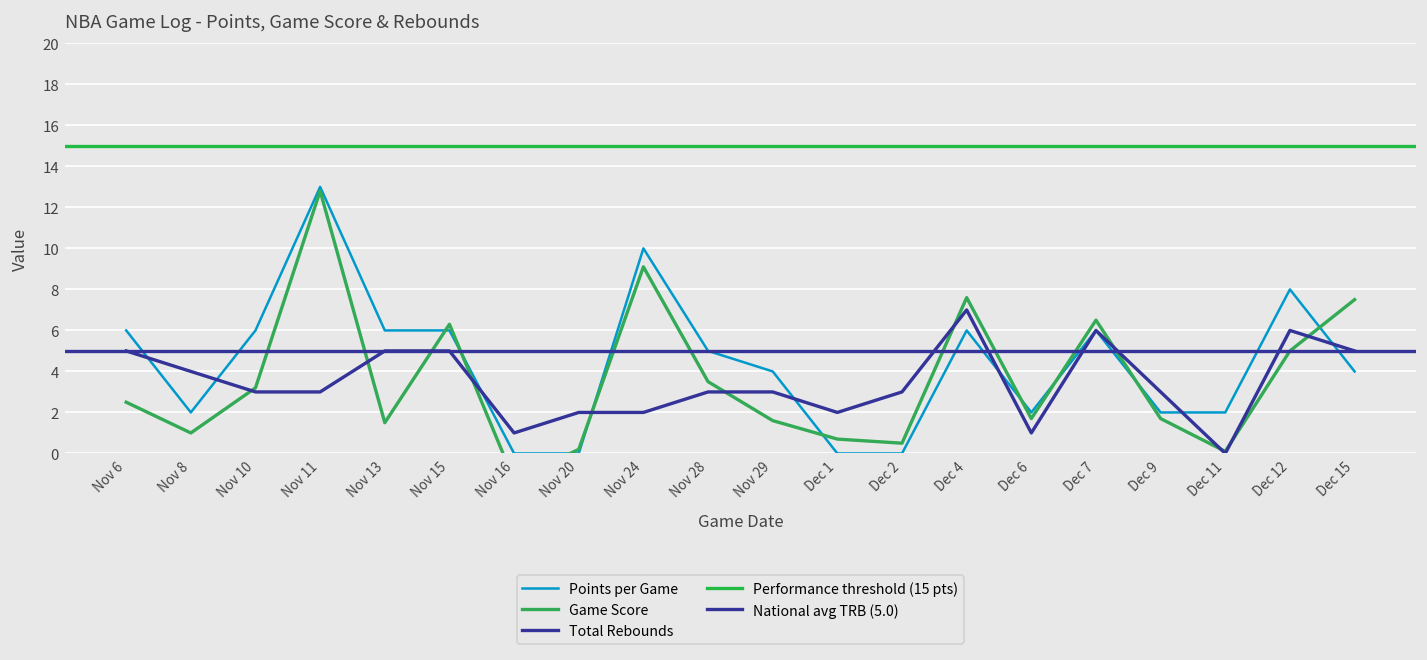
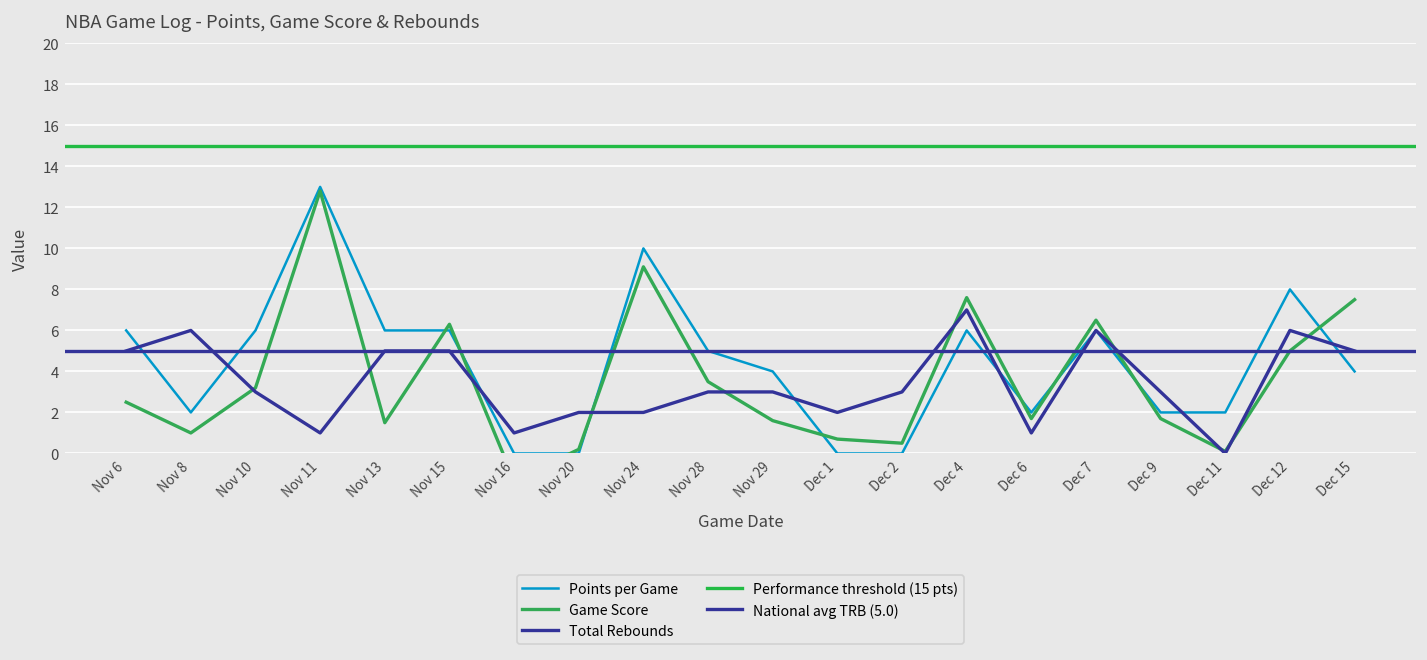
  {
    "Points per Game": {
      "Nov 6": 6,
      "Nov 8": 2,
      "Nov 10": 6,
      "Nov 11": 13,
      "Nov 13": 6,
      "Nov 15": 6,
      "Nov 16": 0,
      "Nov 20": 0,
      "Nov 24": 10,
      "Nov 28": 5,
      "Nov 29": 4,
      "Dec 1": 0,
      "Dec 2": 0,
      "Dec 4": 6,
      "Dec 6": 2,
      "Dec 9": 2,
      "Dec 11": 2,
      "Dec 12": 8,
      "Dec 15": 4
    },
    "Game Score": {
      "Nov 6": 2.5,
      "Nov 8": 1,
      "Nov 10": 3.2,
      "Nov 11": 12.8,
      "Nov 13": 1.5,
      "Nov 15": 6.3,
      "Nov 20": 0.2,
      "Nov 24": 9,
      "Nov 28": 3.5,
      "Nov 29": 1.6,
      "Dec 1": 0.7,
      "Dec 2": 0.5,
      "Dec 4": 7.6,
      "Dec 6": 1.7,
      "Dec 7": 6.5,
      "Dec 9": 1.7,
      "Dec 12": 5,
      "Dec 15": 7.5
    },
    "Total Rebounds": {
      "Nov 6": 5,
-     "Nov 8": 4,
+     "Nov 8": 6,
      "Nov 10": 3,
-     "Nov 11": 3,
+     "Nov 11": 1,
      "Nov 13": 5,
      "Nov 15": 5,
      "Nov 16": 1,
      "Nov 20": 2,
      "Nov 24": 2,
      "Nov 28": 3,
      "Nov 29": 3,
      "Dec 1": 2,
      "Dec 2": 3,
      "Dec 4": 7,
      "Dec 6": 1,
      "Dec 9": 3,
      "Dec 12": 6,
      "Dec 15": 5
    }
  }
